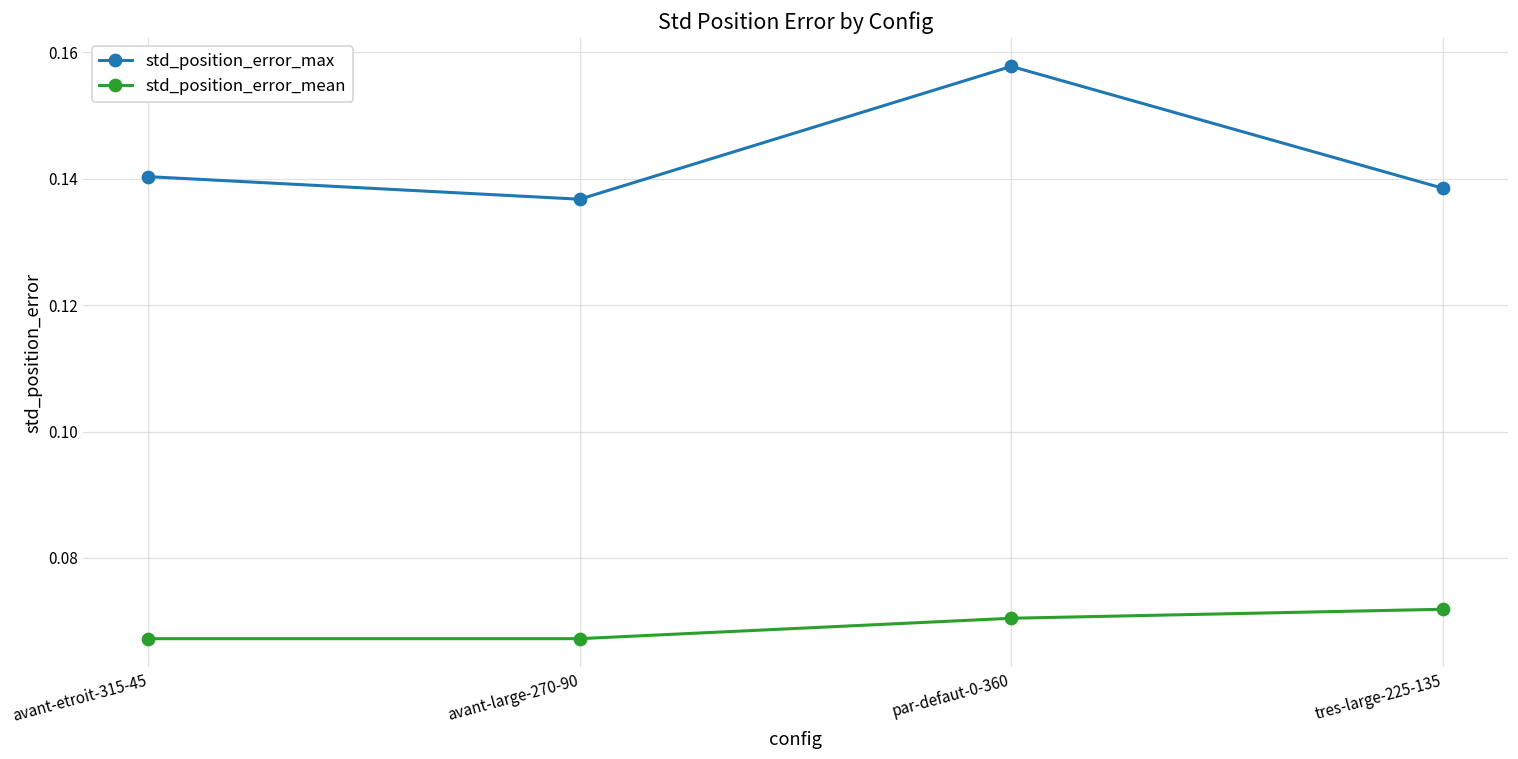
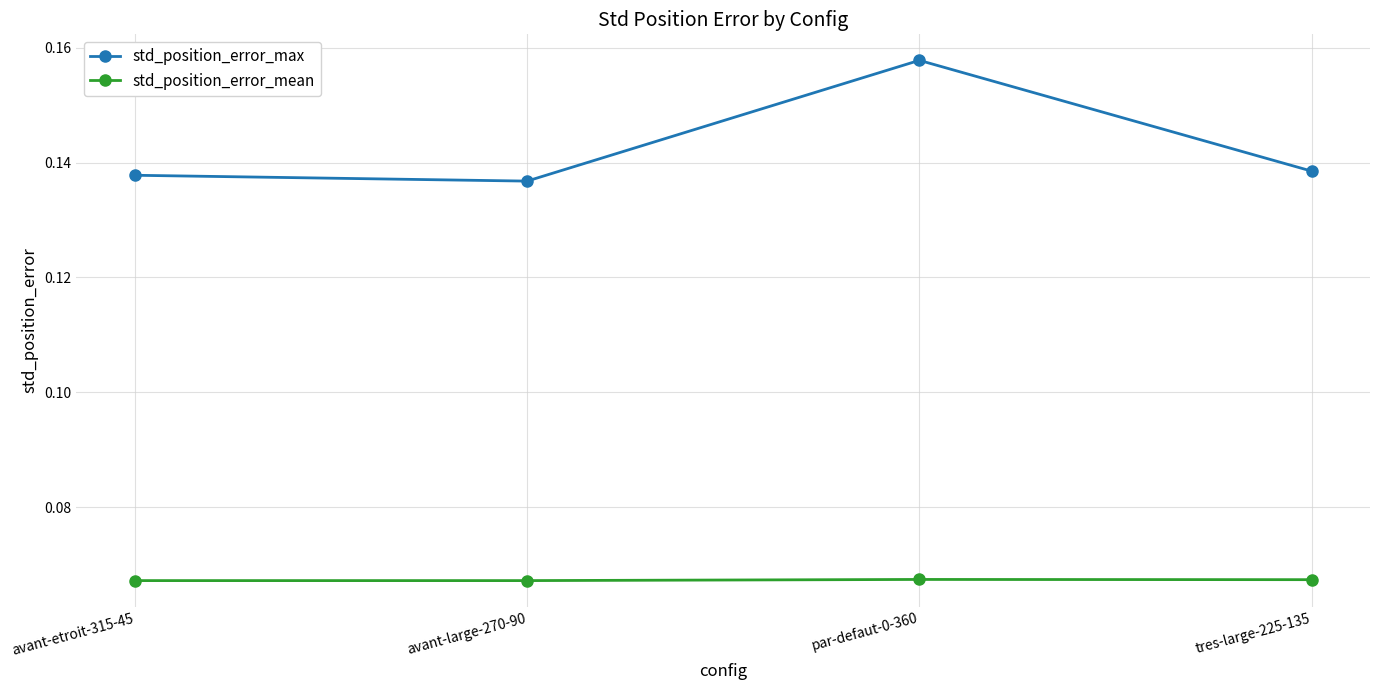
  {
    "std_position_error_max": {
-     "avant-etroit-315-45": 0.140,
+     "avant-etroit-315-45": 0.138,
      "avant-large-270-90": 0.137,
      "par-defaut-0-360": 0.158,
      "tres-large-225-135": 0.139
    },
    "std_position_error_mean": {
      "avant-etroit-315-45": 0.067,
      "avant-large-270-90": 0.067,
-     "par-defaut-0-360": 0.070,
-     "tres-large-225-135": 0.072
+     "par-defaut-0-360": 0.067,
+     "tres-large-225-135": 0.067
    }
  }
